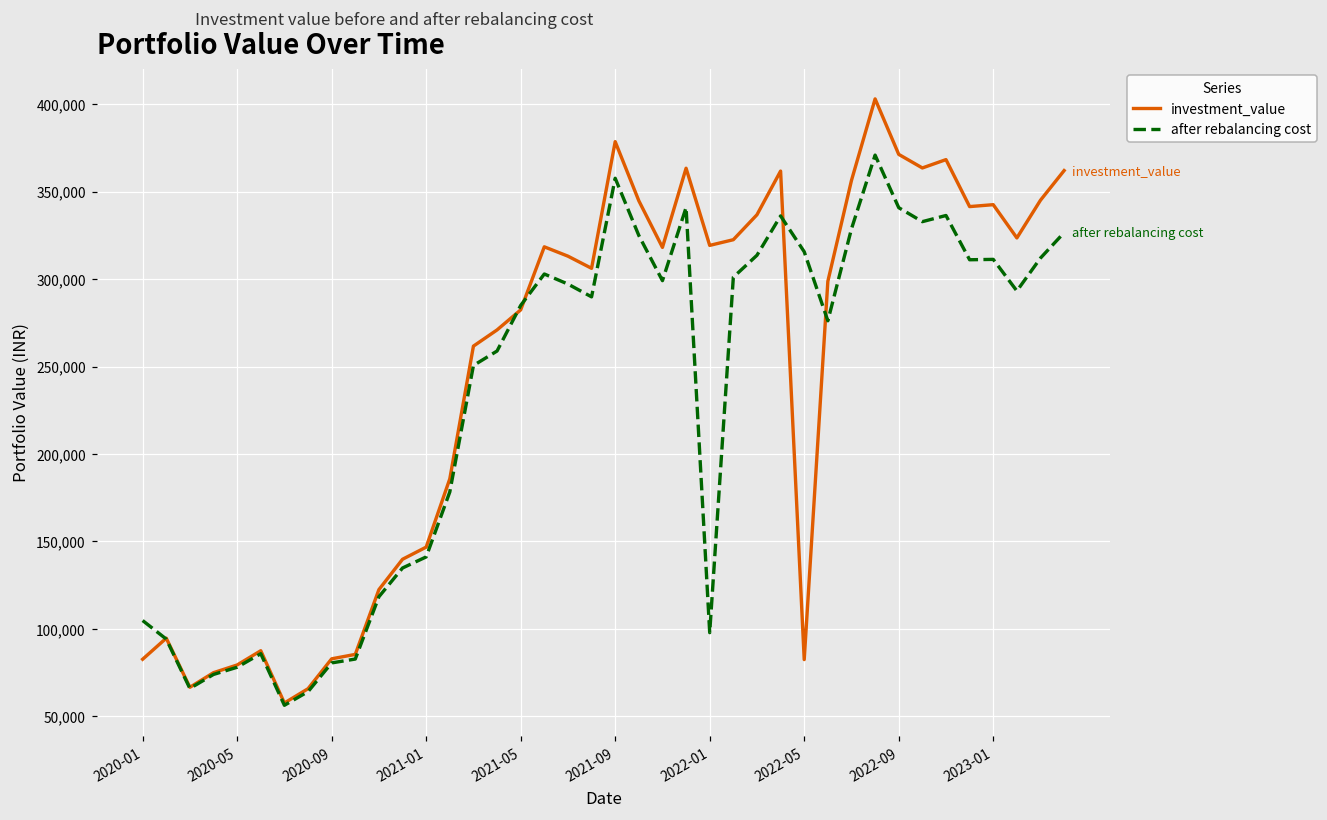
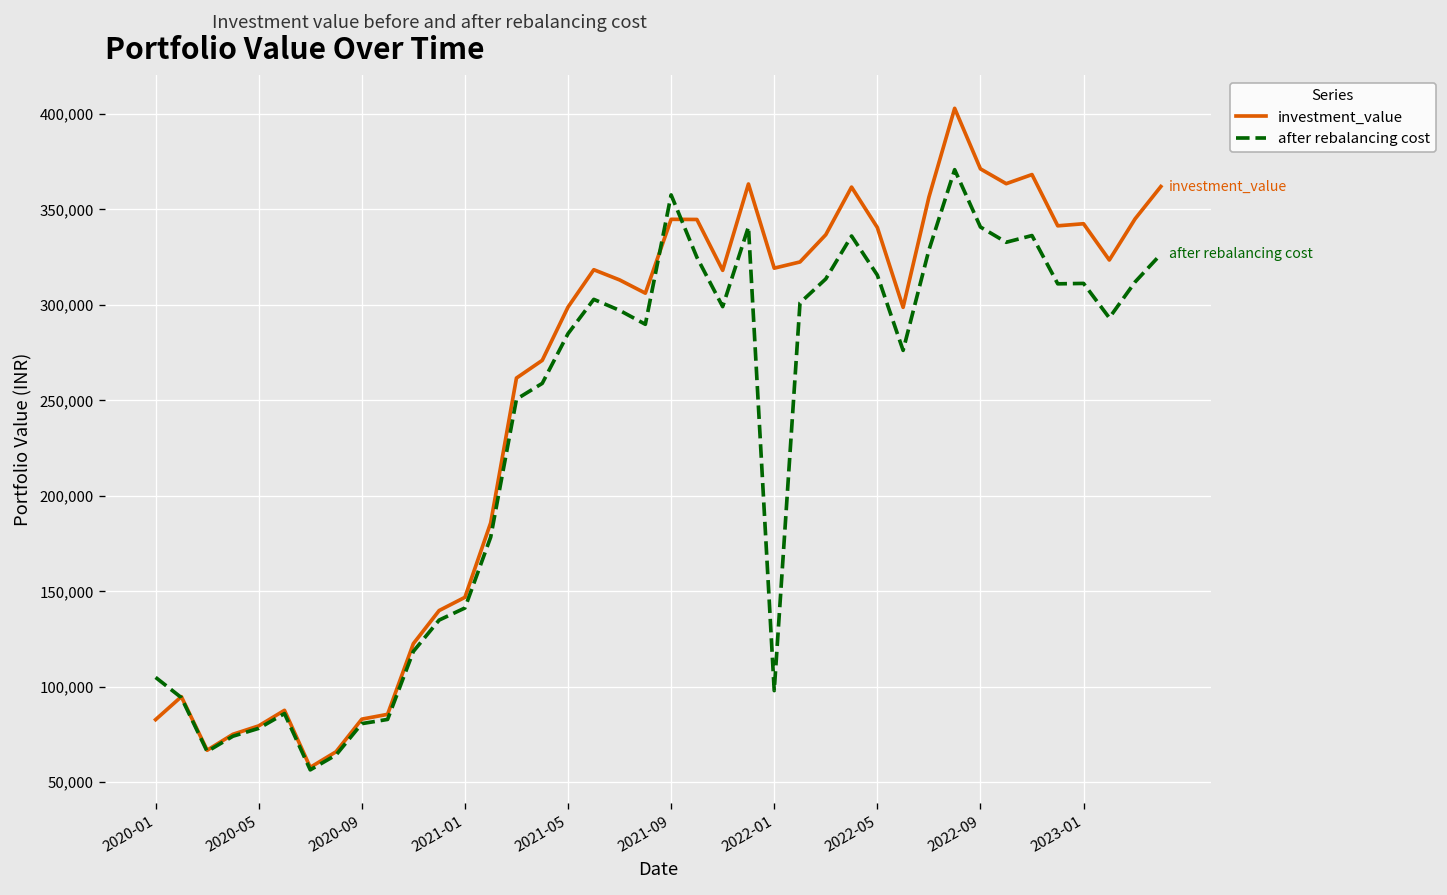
  {
    "investment_value": {
      "2020-01": "83,000",
      "2020-09": "83,000",
      "2021-01": "147,000",
-     "2021-05": "282,000",
-     "2021-09": "379,000",
+     "2021-05": "299,000",
+     "2021-09": "345,000",
      "2022-01": "319,000",
-     "2022-05": "83,000",
+     "2022-05": "341,000",
      "2022-09": "371,000",
      "2023-01": "343,000"
    },
    "after rebalancing cost": {
      "2020-01": "105,000",
      "2020-09": "81,000",
      "2021-01": "141,000",
      "2021-05": "285,000",
      "2021-09": "358,000",
      "2022-01": "98,000",
      "2022-05": "316,000",
      "2022-09": "341,000",
      "2023-01": "311,000"
    }
  }
